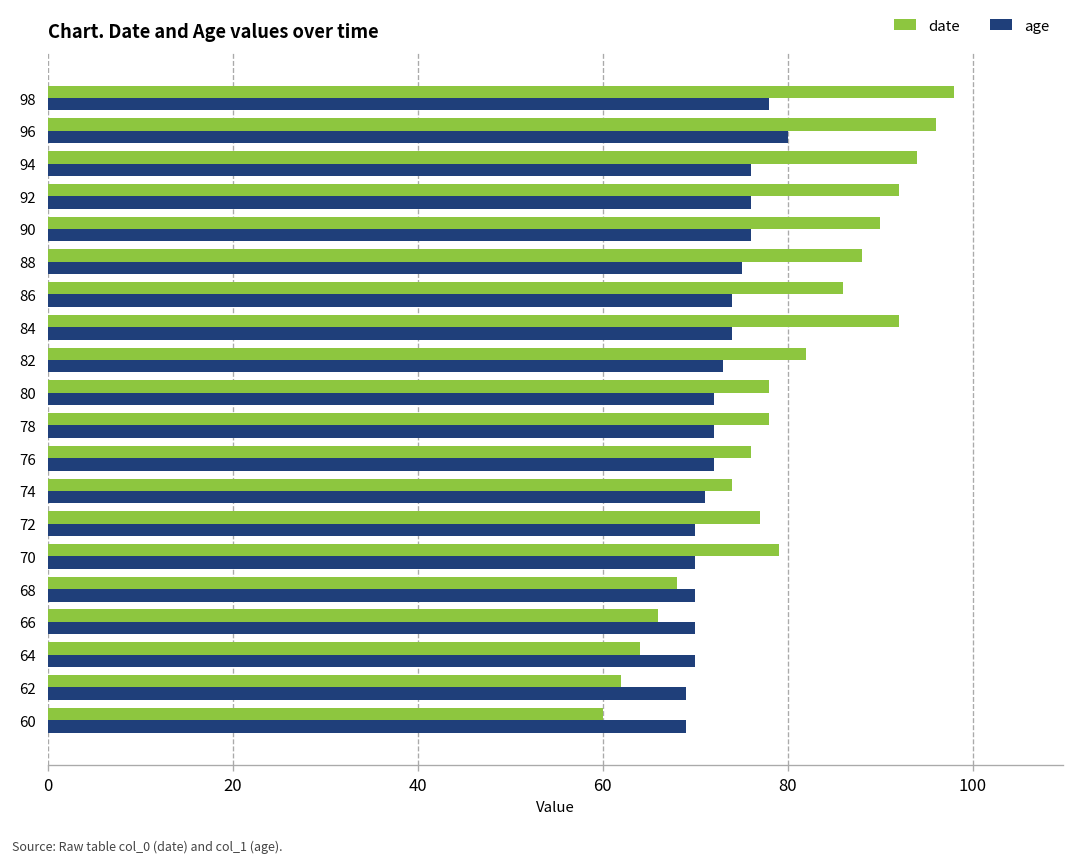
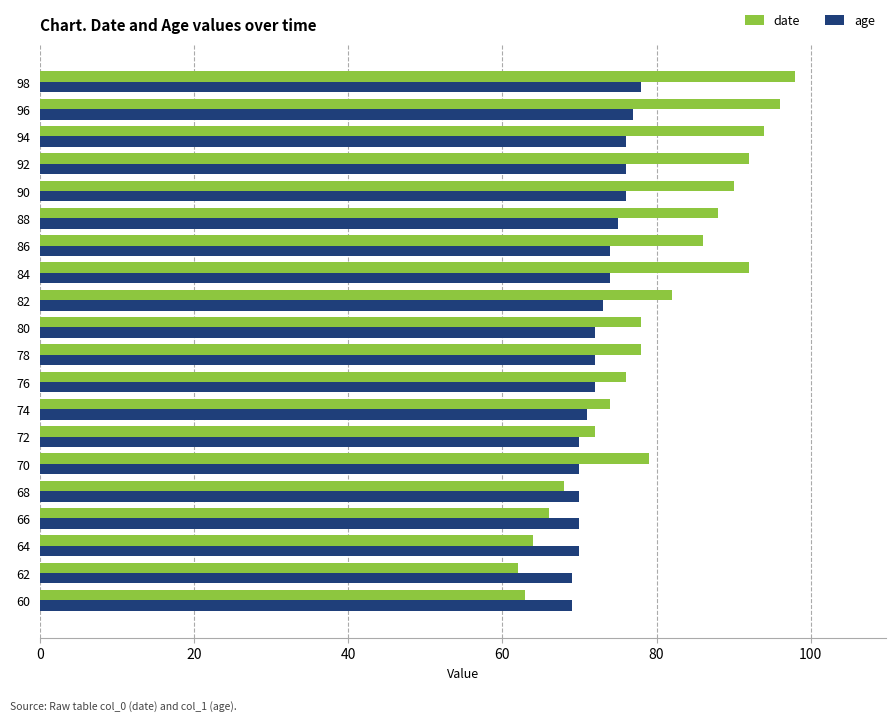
  {
    "date": {
      "98": 98,
      "96": 96,
      "94": 94,
      "92": 92,
      "90": 90,
      "88": 88,
      "86": 86,
      "84": 92,
      "82": 82,
      "80": 78,
      "78": 78,
      "76": 76,
      "74": 74,
-     "72": 77,
+     "72": 72,
      "70": 79,
      "68": 68,
      "66": 66,
      "64": 64,
      "62": 62,
-     "60": 60
+     "60": 63
    },
    "age": {
      "98": 78,
-     "96": 80,
+     "96": 77,
      "94": 76,
      "92": 76,
      "90": 76,
      "88": 75,
      "86": 74,
      "84": 74,
      "82": 73,
      "80": 72,
      "78": 72,
      "76": 72,
      "74": 71,
      "72": 70,
      "70": 70,
      "68": 70,
      "66": 70,
      "64": 70,
      "62": 69,
      "60": 69
    }
  }
